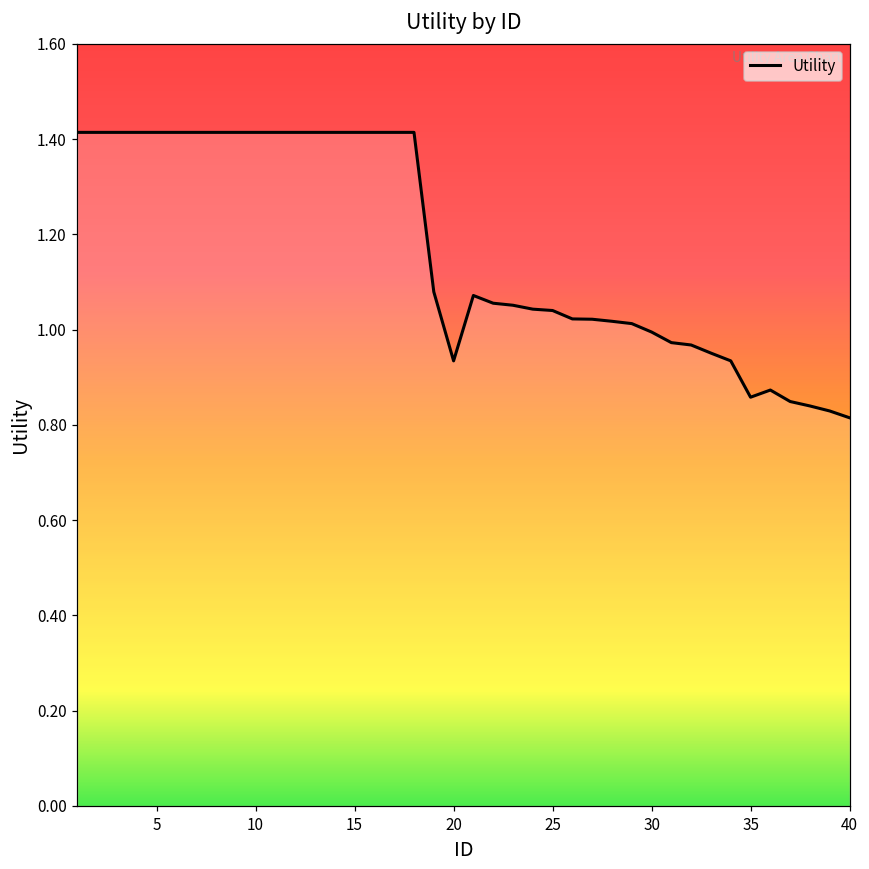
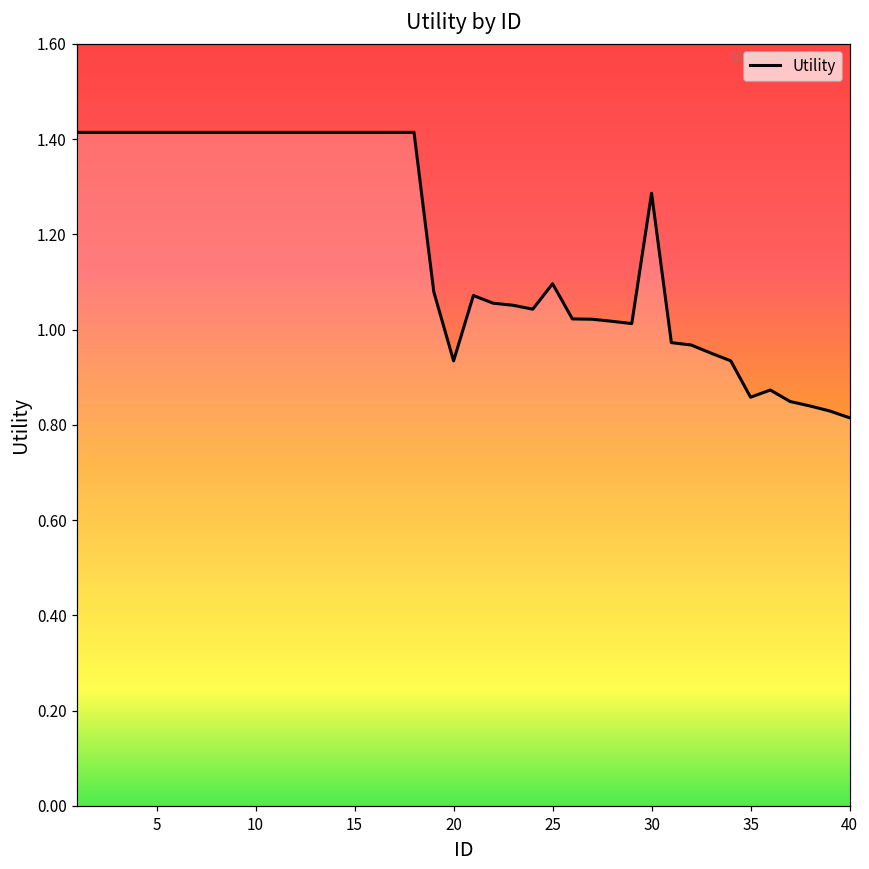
  {
    "5": 1.41,
    "10": 1.41,
    "15": 1.41,
    "20": 0.93,
-   "25": 1.04,
-   "30": 1.00,
+   "25": 1.10,
+   "30": 1.29,
    "35": 0.86,
    "40": 0.82
  }
